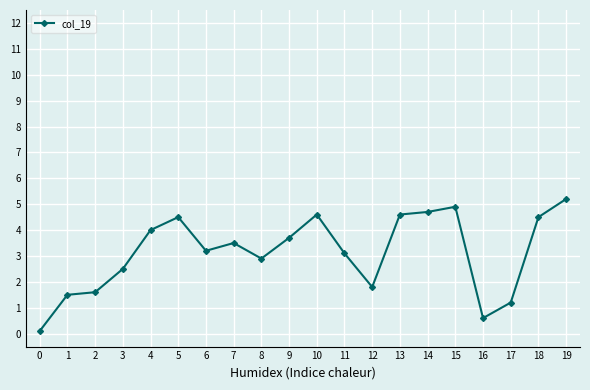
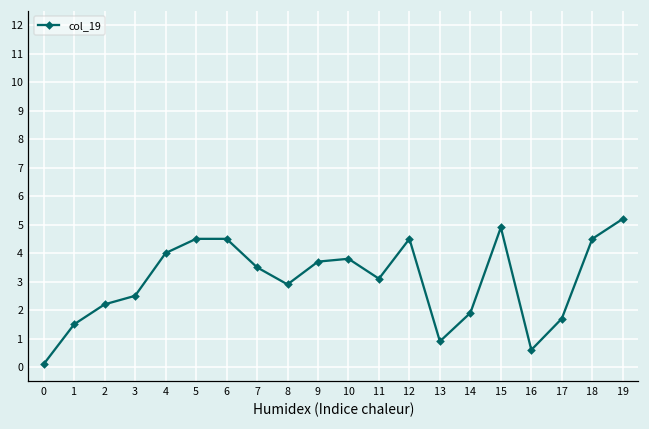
  {
    "0": 0.1,
    "1": 1.5,
-   "2": 1.6,
+   "2": 2.2,
    "3": 2.5,
    "4": 4.0,
    "5": 4.5,
-   "6": 3.2,
+   "6": 4.5,
    "7": 3.5,
    "8": 2.9,
    "9": 3.7,
-   "10": 4.6,
+   "10": 3.8,
    "11": 3.1,
-   "12": 1.8,
-   "13": 4.6,
-   "14": 4.7,
+   "12": 4.5,
+   "13": 0.9,
+   "14": 1.9,
    "15": 4.9,
    "16": 0.6,
-   "17": 1.2,
+   "17": 1.7,
    "18": 4.5,
    "19": 5.2
  }
